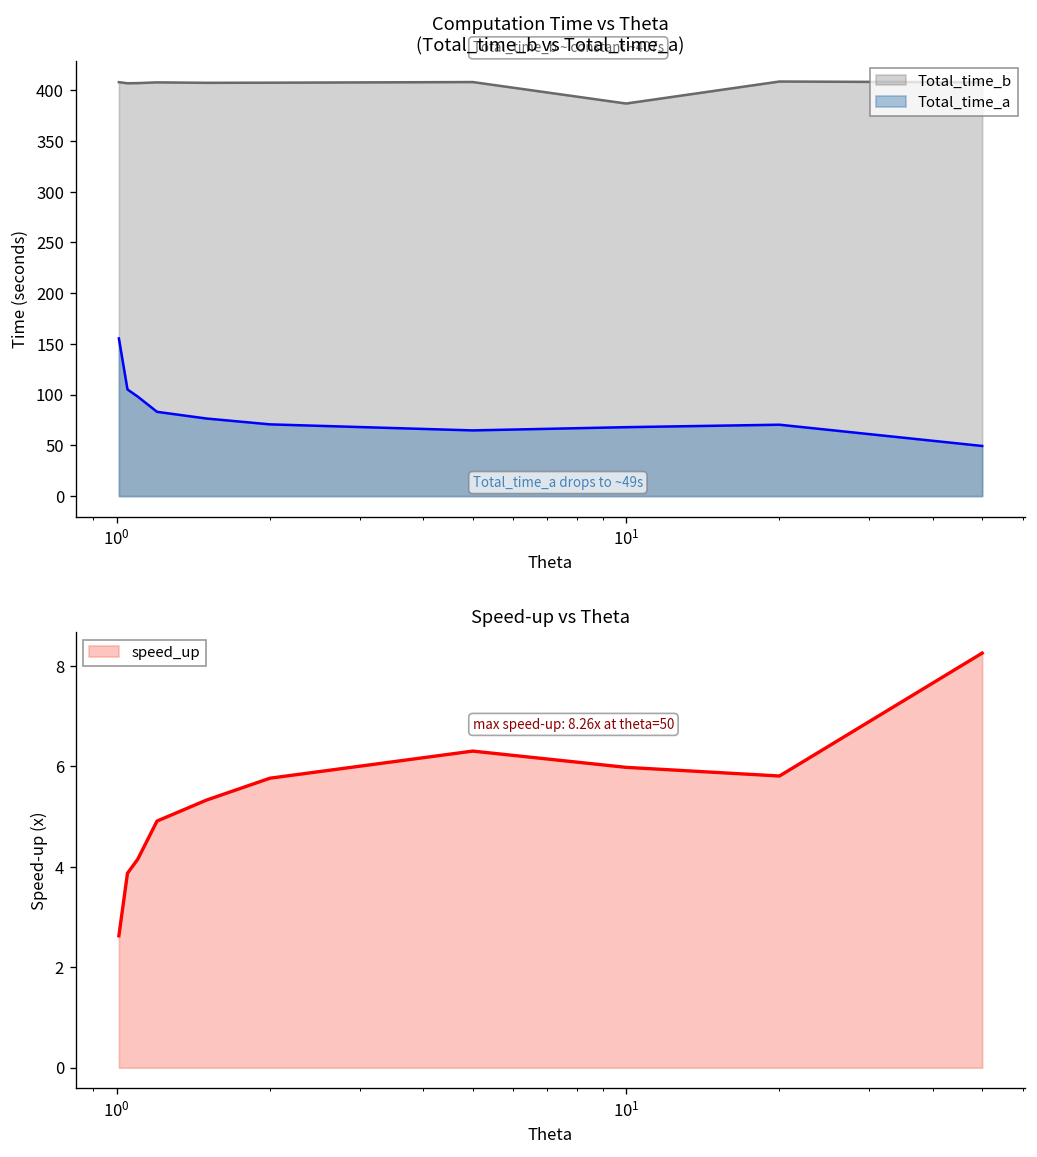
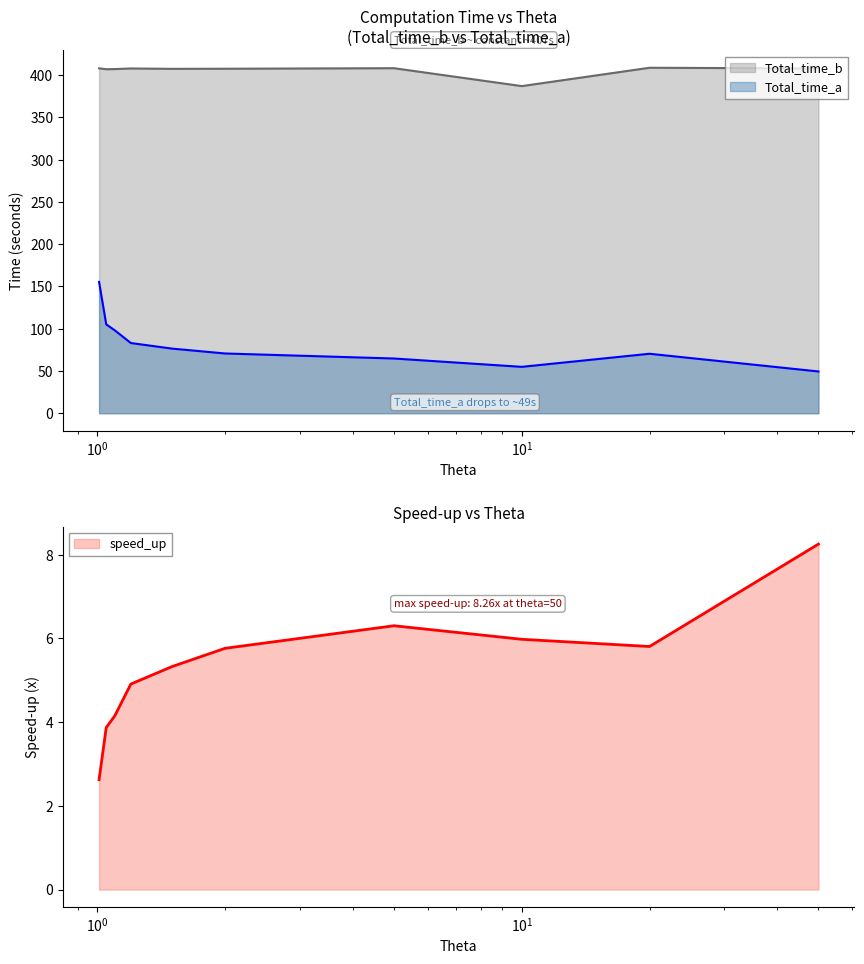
  {
    "Computation Time vs Theta (Total_time_b vs Total_time_a)": {
      "Total_time_b": {
        "10^1": 390
      },
      "Total_time_a": {
-       "10^1": 70
+       "10^1": 50
      }
    },
    "Speed-up vs Theta": {
      "10^1": 6.0
    }
  }
